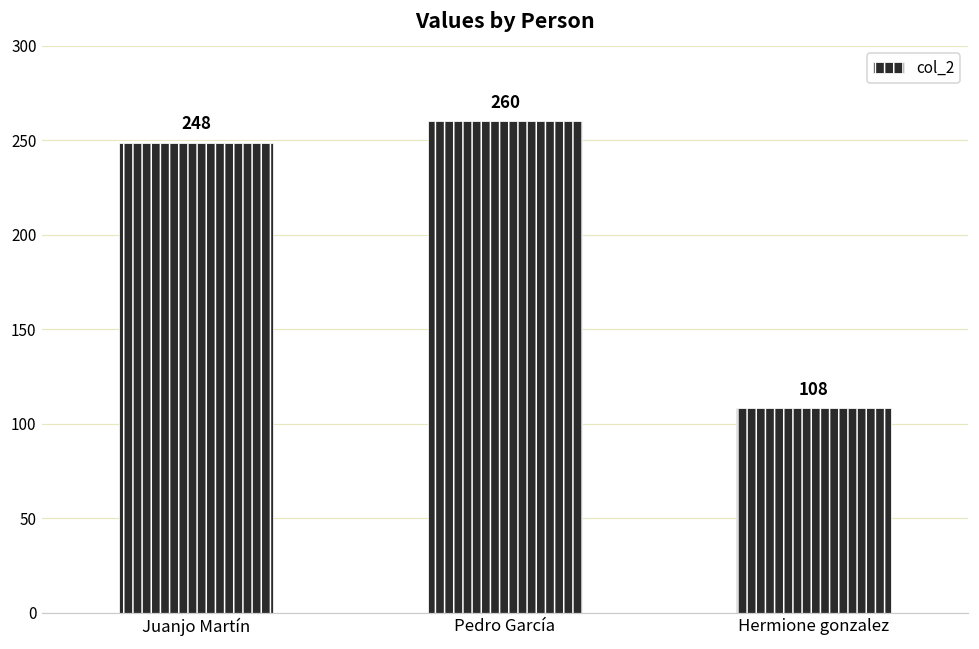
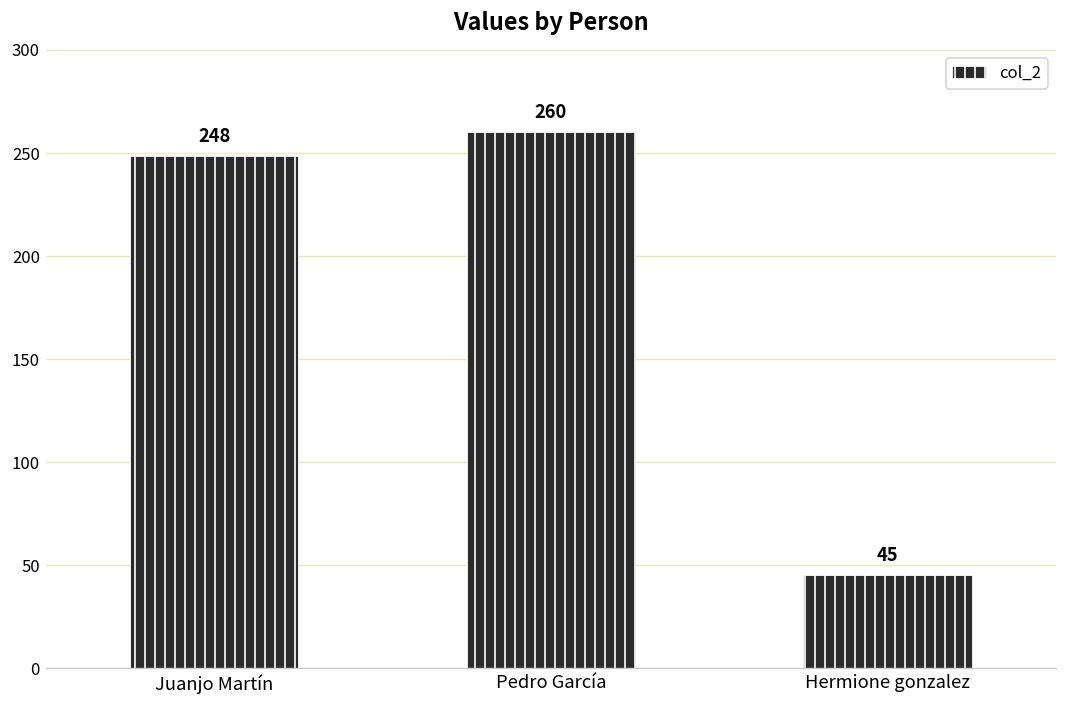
  {
    "Pedro García": 260,
-   "Hermione gonzalez": 108
+   "Hermione gonzalez": 45
  }
